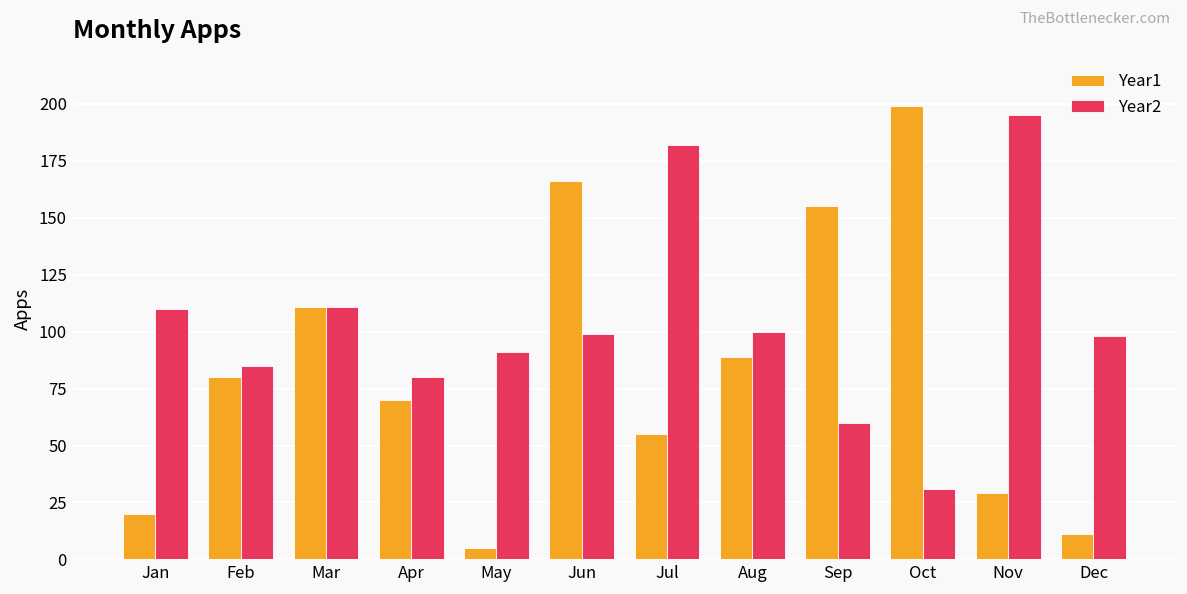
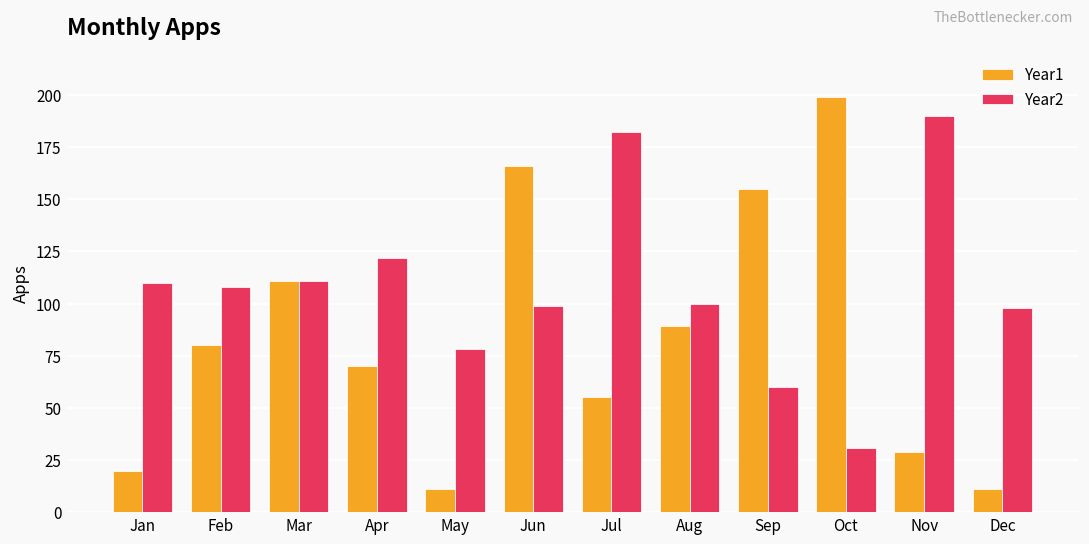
  {
    "Year1": {
      "Jan": 20,
      "Feb": 80,
      "Mar": 111,
      "Apr": 70,
-     "May": 5,
+     "May": 11,
      "Jun": 166,
      "Jul": 55,
      "Aug": 89,
      "Sep": 155,
      "Oct": 199,
      "Nov": 29,
      "Dec": 11
    },
    "Year2": {
      "Jan": 110,
-     "Feb": 85,
+     "Feb": 108,
      "Mar": 111,
-     "Apr": 80,
-     "May": 91,
+     "Apr": 122,
+     "May": 78,
      "Jun": 99,
      "Jul": 182,
      "Aug": 100,
      "Sep": 60,
      "Oct": 31,
-     "Nov": 195,
+     "Nov": 190,
      "Dec": 98
    }
  }
